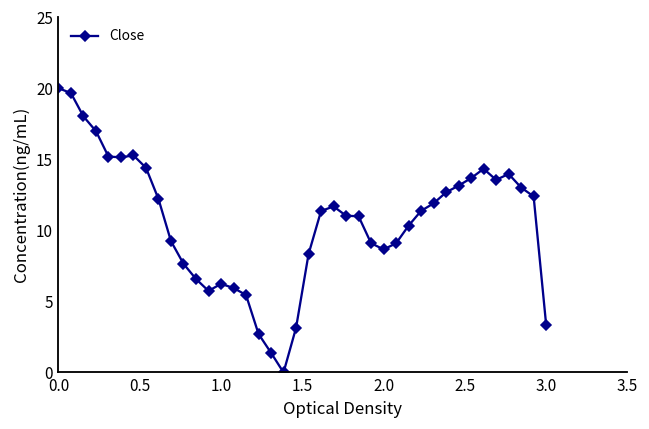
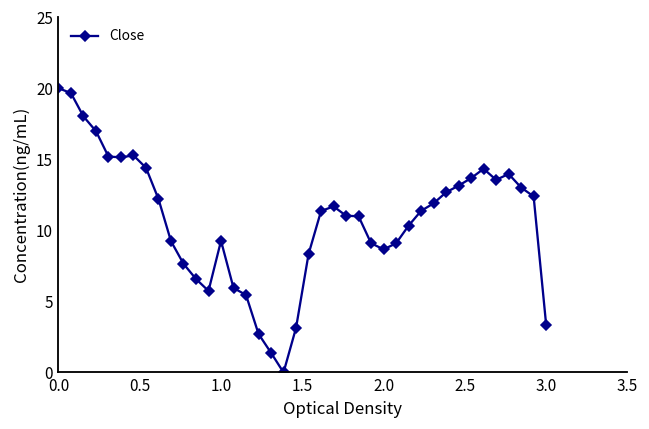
  {
    "0.0": 20.0,
-   "1.0": 6.2,
+   "1.0": 9.3,
    "2.0": 8.7,
    "3.0": 3.4
  }
